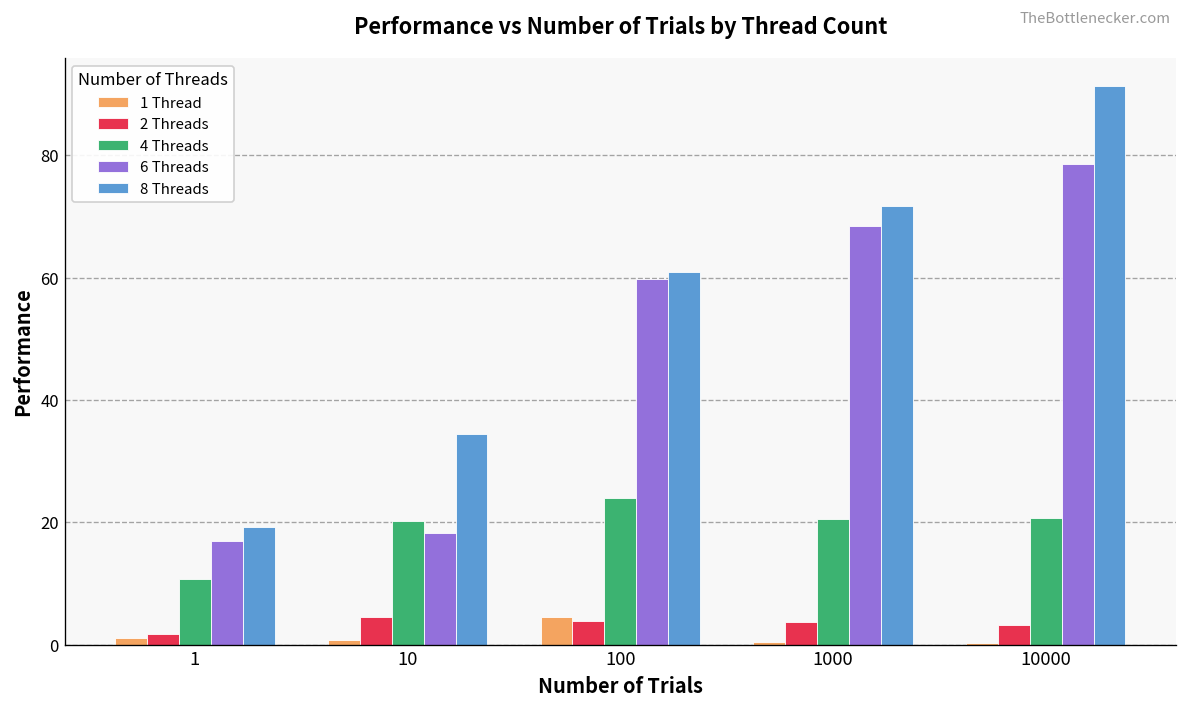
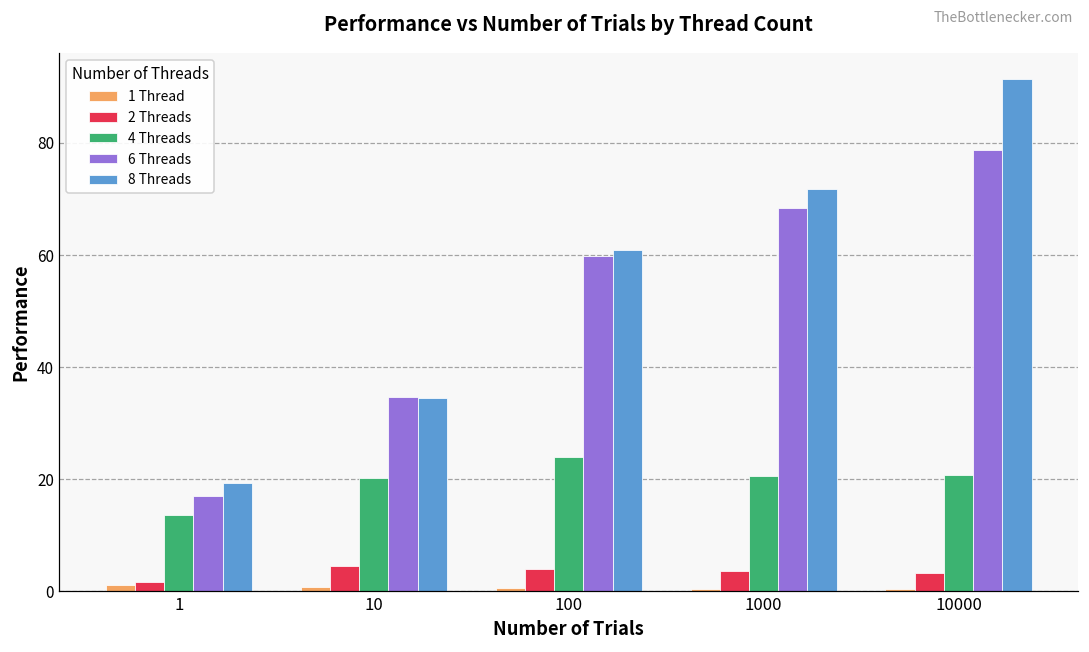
  {
    "1 Thread": {
      "1": 1,
      "10": 1,
-     "100": 4
+     "100": 0
    },
    "2 Threads": {
      "1": 2,
      "10": 5,
      "100": 4,
      "1000": 4,
      "10000": 3
    },
    "4 Threads": {
-     "1": 11,
+     "1": 14,
      "10": 20,
      "100": 24,
      "1000": 21,
      "10000": 21
    },
    "6 Threads": {
      "1": 17,
-     "10": 18,
+     "10": 35,
      "100": 60,
      "1000": 68,
      "10000": 79
    },
    "8 Threads": {
      "1": 19,
      "10": 34,
      "100": 61,
      "1000": 72,
      "10000": 91
    }
  }
